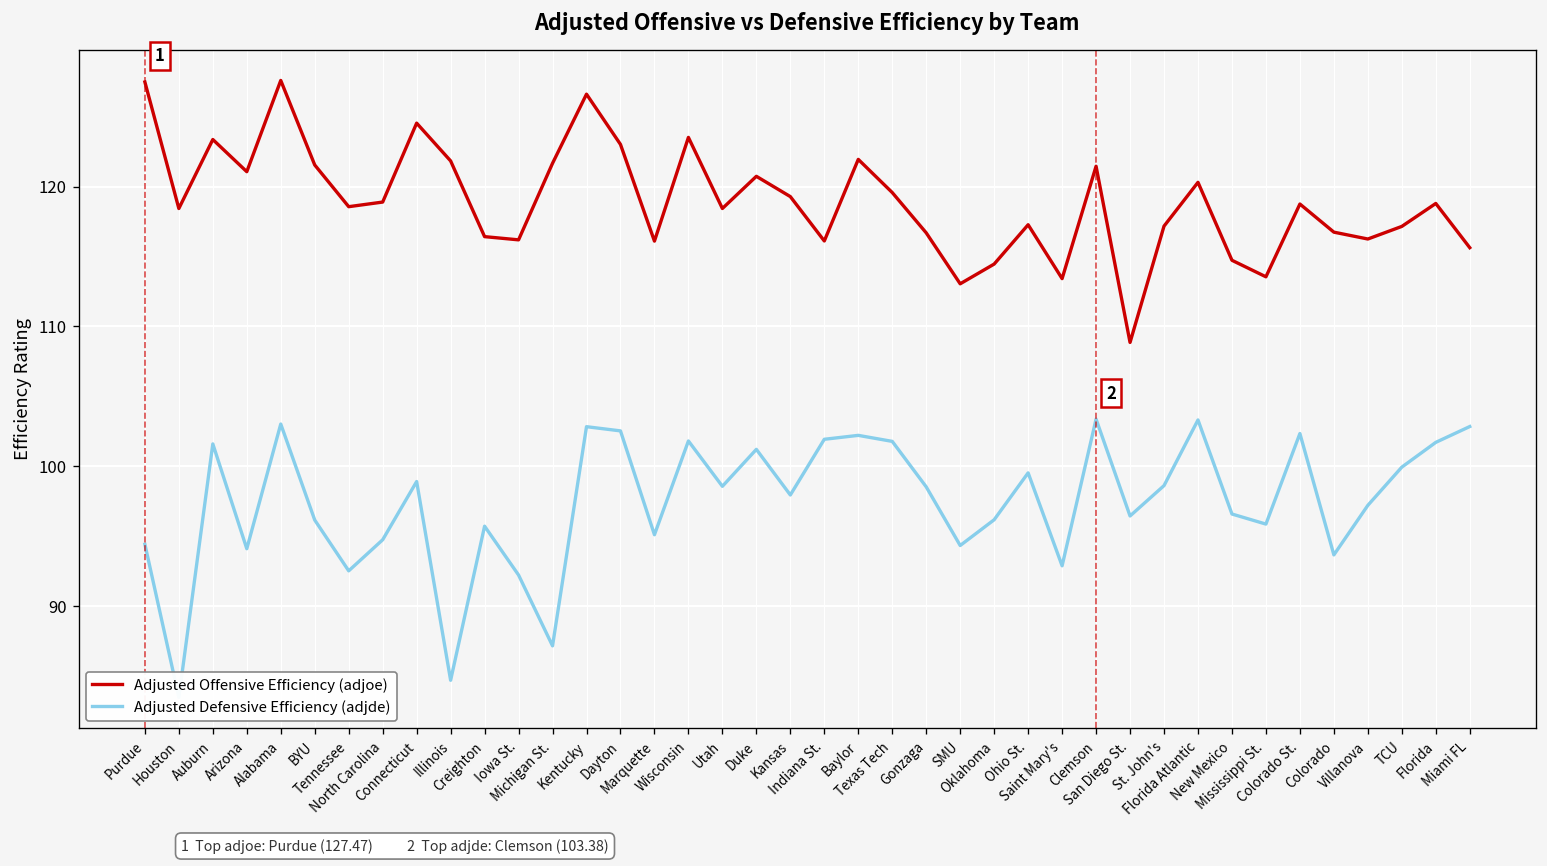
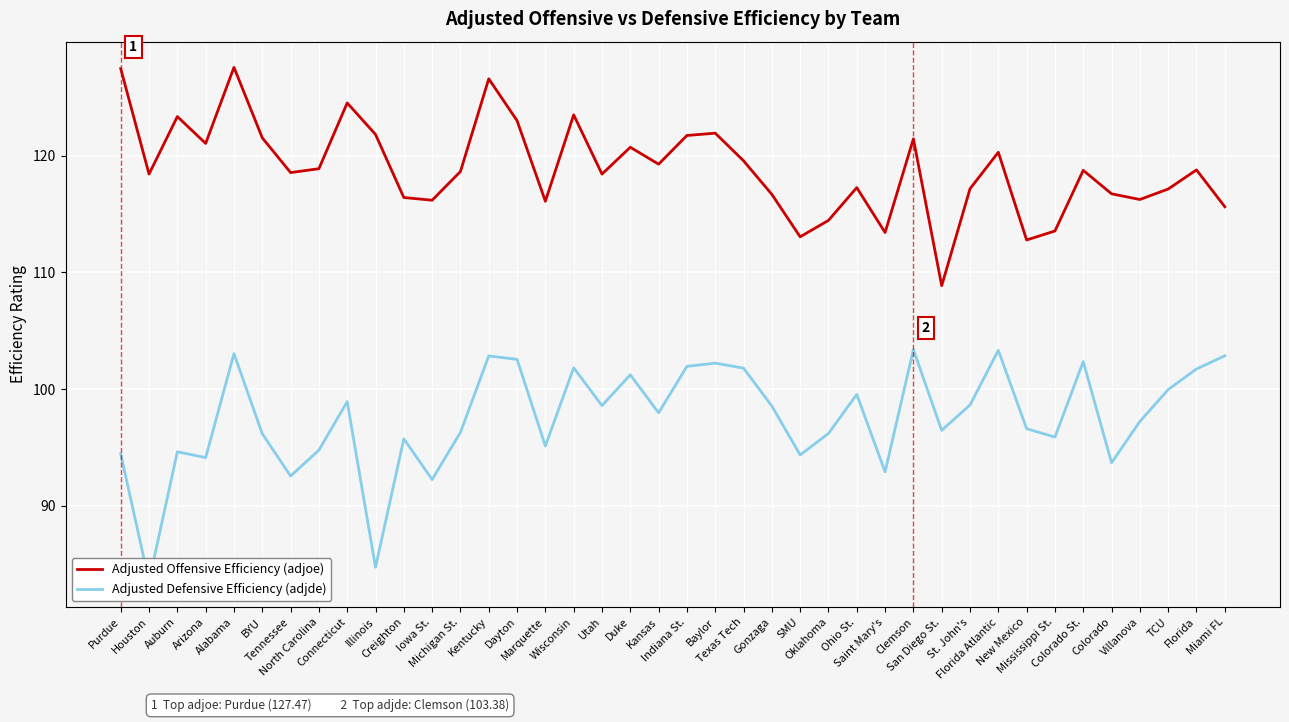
  {
    "Adjusted Offensive Efficiency (adjoe)": {
      "Houston": 118.4,
      "Auburn": 123.4,
      "Arizona": 121.1,
      "Alabama": 127.6,
      "BYU": 121.5,
      "Tennessee": 118.6,
      "North Carolina": 118.9,
      "Connecticut": 124.5,
      "Illinois": 121.8,
      "Creighton": 116.4,
      "Iowa St.": 116.2,
-     "Michigan St.": 121.7,
+     "Michigan St.": 118.7,
      "Kentucky": 126.6,
      "Dayton": 123.0,
      "Marquette": 116.1,
      "Wisconsin": 123.5,
      "Utah": 118.4,
      "Duke": 120.7,
      "Kansas": 119.3,
-     "Indiana St.": 116.1,
+     "Indiana St.": 121.7,
      "Baylor": 121.9,
      "Texas Tech": 119.6,
      "Gonzaga": 116.7,
      "SMU": 113.1,
      "Oklahoma": 114.5,
      "Ohio St.": 117.3,
      "Saint Mary's": 113.4,
      "Clemson": 121.5,
      "San Diego St.": 108.9,
      "St. John's": 117.2,
      "Florida Atlantic": 120.3,
-     "New Mexico": 114.7,
+     "New Mexico": 112.8,
      "Mississippi St.": 113.6,
      "Colorado St.": 118.8,
      "Colorado": 116.7,
      "Villanova": 116.3,
      "TCU": 117.2,
      "Florida": 118.8,
      "Miami FL": 115.6
    },
    "Adjusted Defensive Efficiency (adjde)": {
      "Purdue": 94.4,
-     "Auburn": 101.6,
+     "Auburn": 94.6,
      "Arizona": 94.1,
      "Alabama": 103.0,
      "BYU": 96.2,
      "Tennessee": 92.5,
      "North Carolina": 94.8,
      "Connecticut": 98.9,
      "Illinois": 84.7,
      "Creighton": 95.7,
      "Iowa St.": 92.2,
-     "Michigan St.": 87.2,
+     "Michigan St.": 96.3,
      "Kentucky": 102.8,
      "Dayton": 102.5,
      "Marquette": 95.1,
      "Wisconsin": 101.8,
      "Utah": 98.6,
      "Duke": 101.2,
      "Kansas": 98.0,
      "Indiana St.": 101.9,
      "Baylor": 102.2,
      "Texas Tech": 101.8,
      "Gonzaga": 98.5,
      "SMU": 94.4,
      "Oklahoma": 96.2,
      "Ohio St.": 99.5,
      "Saint Mary's": 92.9,
      "San Diego St.": 96.5,
      "St. John's": 98.6,
      "Florida Atlantic": 103.3,
      "New Mexico": 96.6,
      "Mississippi St.": 95.9,
      "Colorado St.": 102.4,
      "Colorado": 93.7,
      "Villanova": 97.2,
      "TCU": 100.0,
      "Florida": 101.7,
      "Miami FL": 102.9
    }
  }
